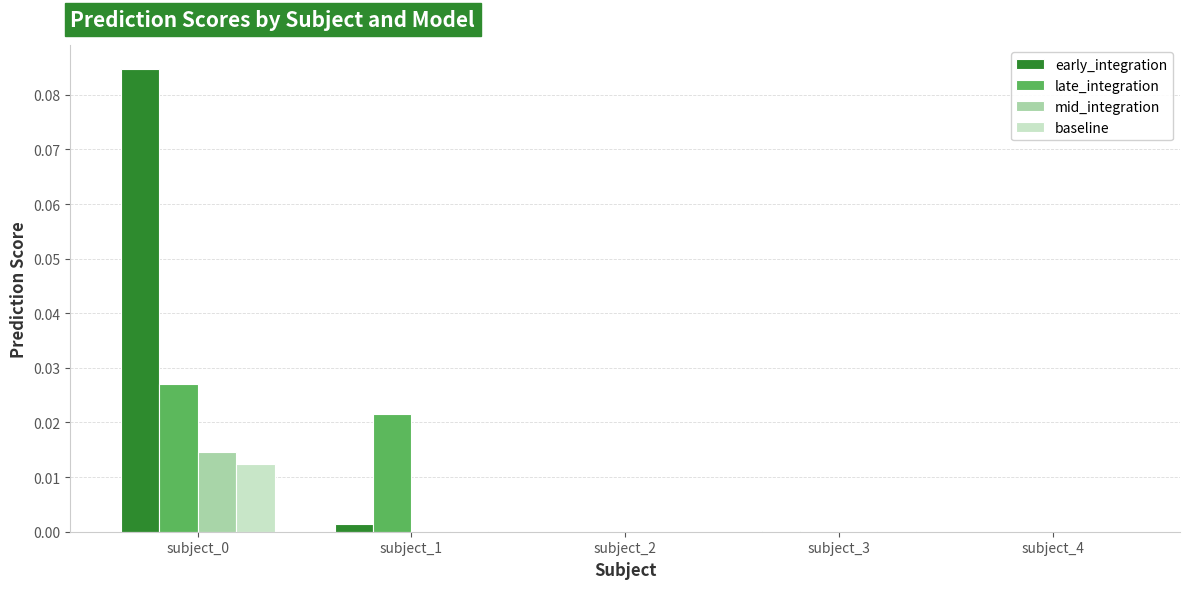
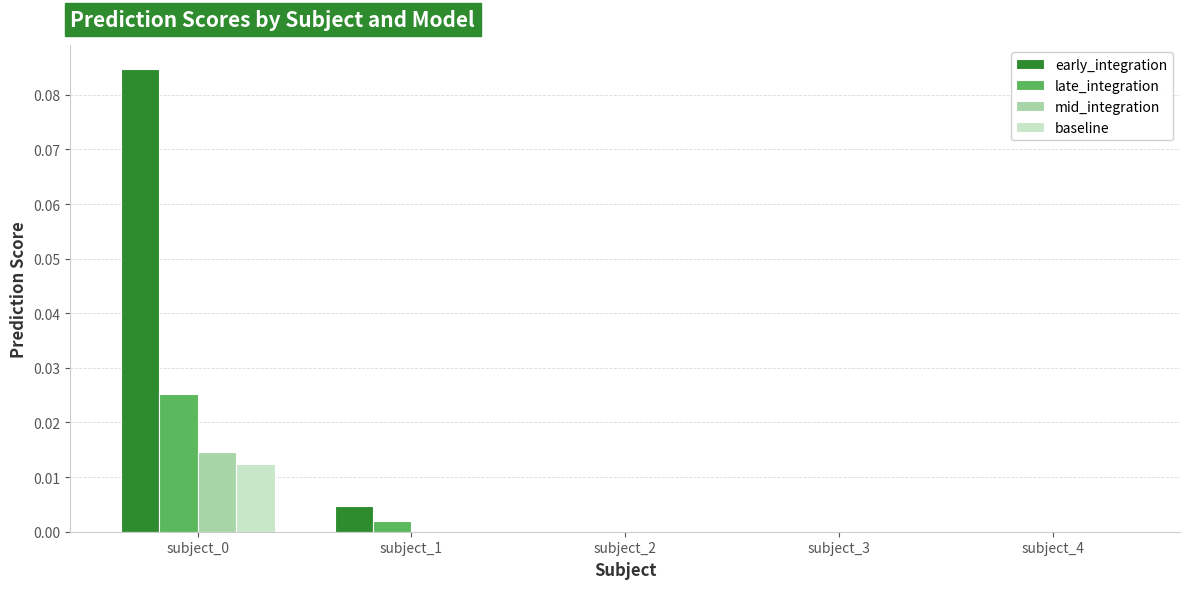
  {
    "early_integration": {
      "subject_0": 0.085,
-     "subject_1": 0.001
+     "subject_1": 0.005
    },
    "late_integration": {
-     "subject_0": 0.027,
-     "subject_1": 0.022
+     "subject_0": 0.025,
+     "subject_1": 0.002
    }
  }
